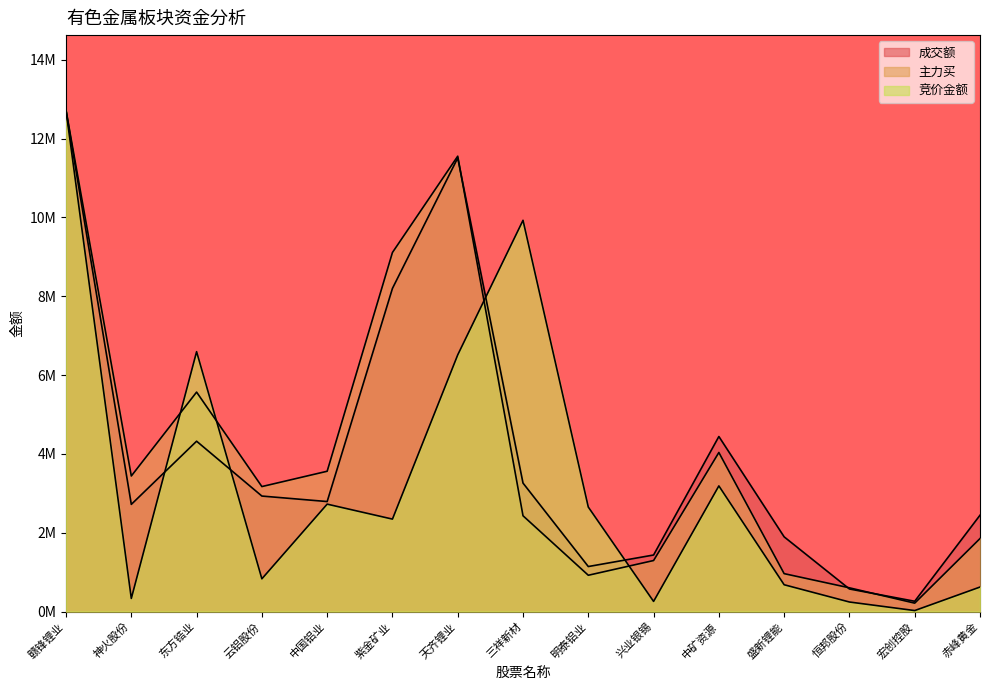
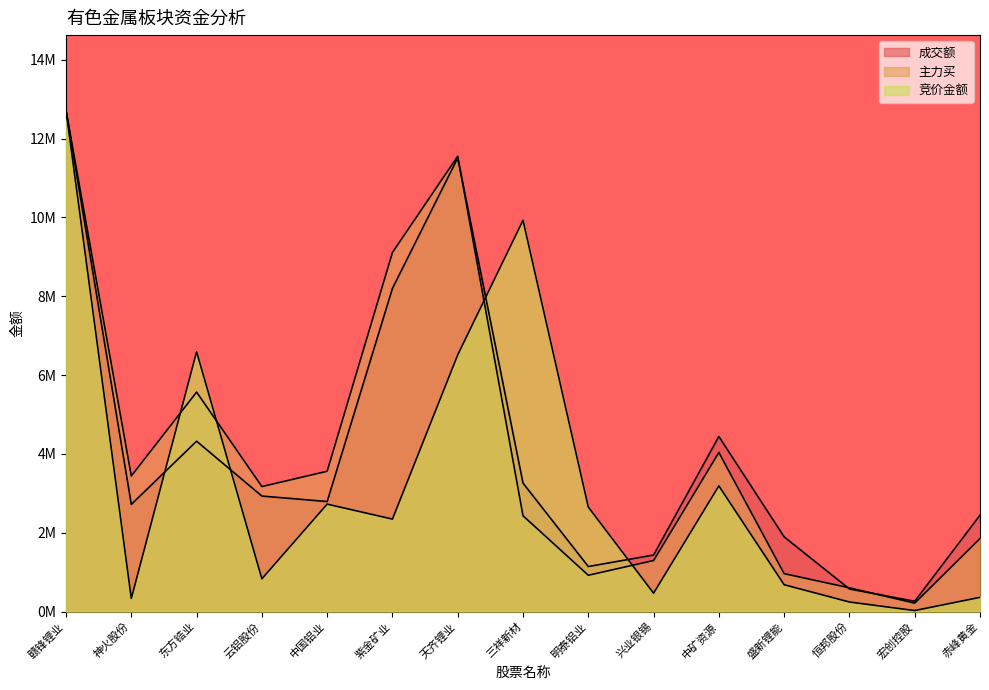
  {
    "成交额": {
      "神火股份": 2700000,
      "东方锆业": 4300000,
      "云铝股份": 2900000,
      "中国铝业": 2800000,
      "紫金矿业": 8200000,
      "三祥新材": 3300000,
      "明泰铝业": 1100000,
      "兴业银锡": 1400000,
      "中矿资源": 4400000,
      "盛新锂能": 1900000,
      "赤峰黄金": 2400000
    },
    "主力买": {
      "神火股份": 3400000,
      "东方锆业": 5600000,
      "云铝股份": 3200000,
      "中国铝业": 3600000,
      "紫金矿业": 9100000,
      "三祥新材": 2400000,
      "明泰铝业": 900000,
      "兴业银锡": 1300000,
      "中矿资源": 4000000,
      "盛新锂能": 1000000,
      "赤峰黄金": 1900000
    },
    "竞价金额": {
      "神火股份": 300000,
      "东方锆业": 6600000,
      "云铝股份": 800000,
      "中国铝业": 2700000,
      "紫金矿业": 2300000,
      "天齐锂业": 6500000,
      "三祥新材": 9900000,
      "明泰铝业": 2700000,
-     "兴业银锡": 300000,
+     "兴业银锡": 500000,
      "中矿资源": 3200000,
      "盛新锂能": 700000,
      "恒邦股份": 200000,
      "宏创控股": 0,
-     "赤峰黄金": 600000
+     "赤峰黄金": 400000
    }
  }
